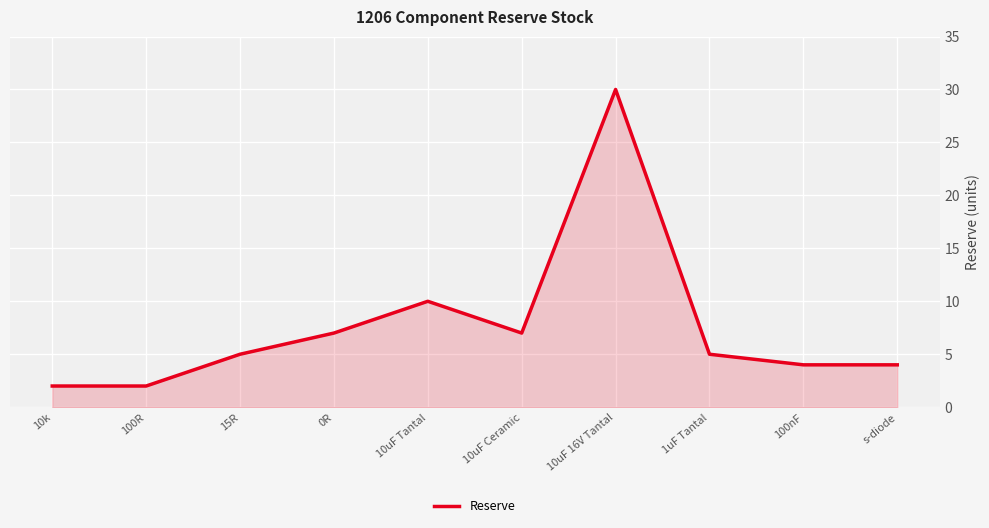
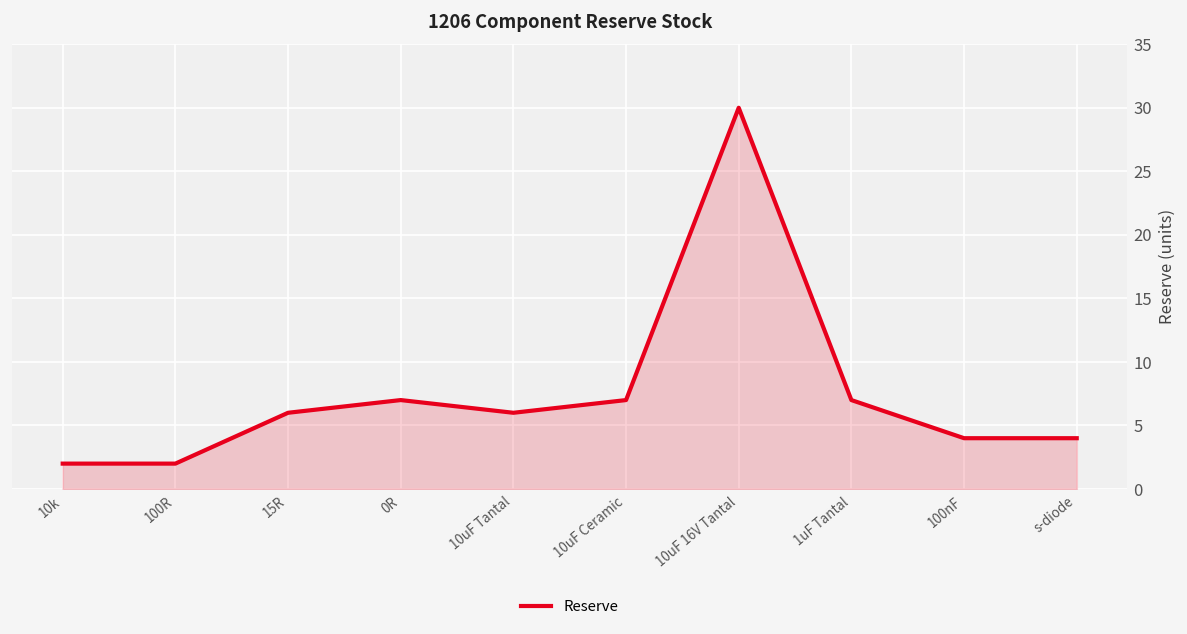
  {
    "10k": 2,
    "100R": 2,
-   "15R": 5,
+   "15R": 6,
    "0R": 7,
-   "10uF Tantal": 10,
+   "10uF Tantal": 6,
    "10uF Ceramic": 7,
    "10uF 16V Tantal": 30,
-   "1uF Tantal": 5,
+   "1uF Tantal": 7,
    "100nF": 4,
    "s-diode": 4
  }
